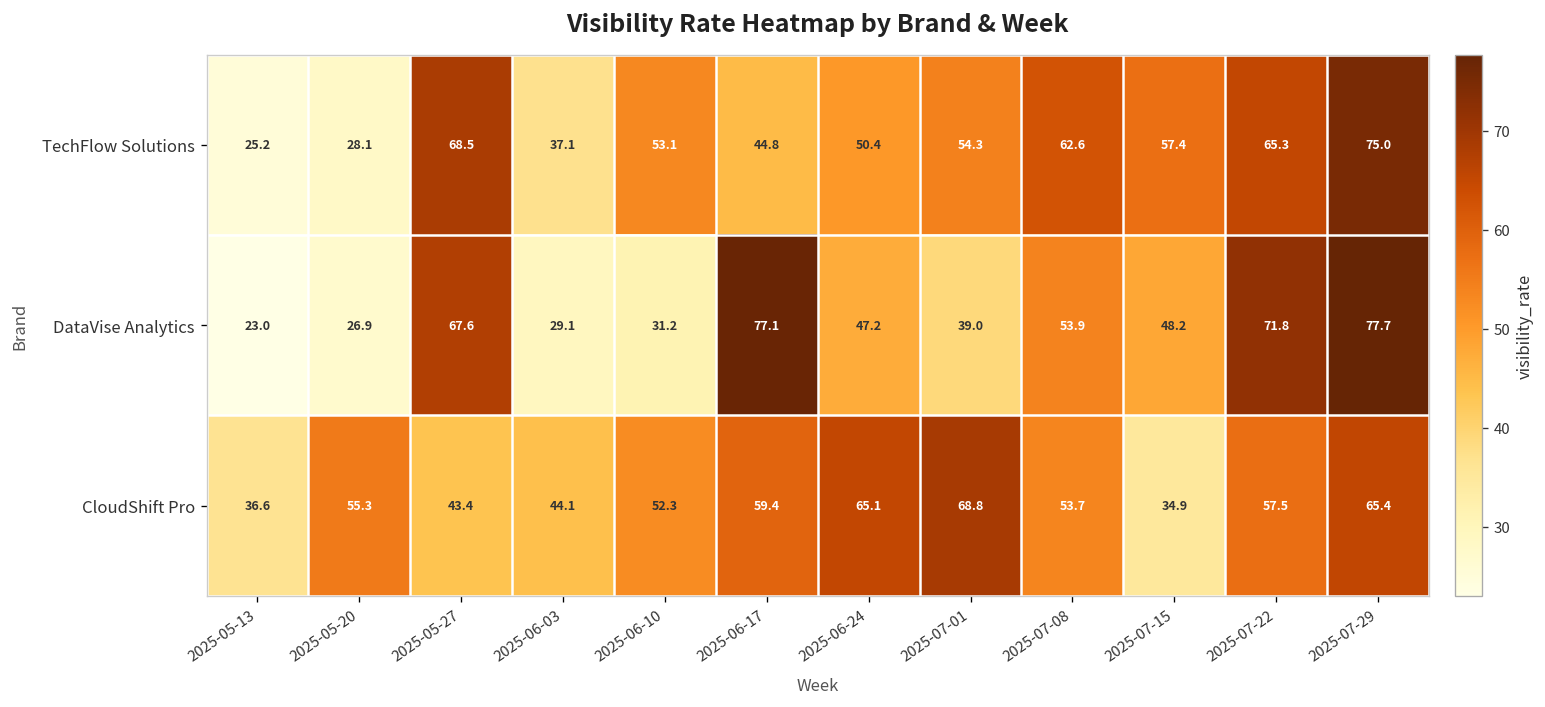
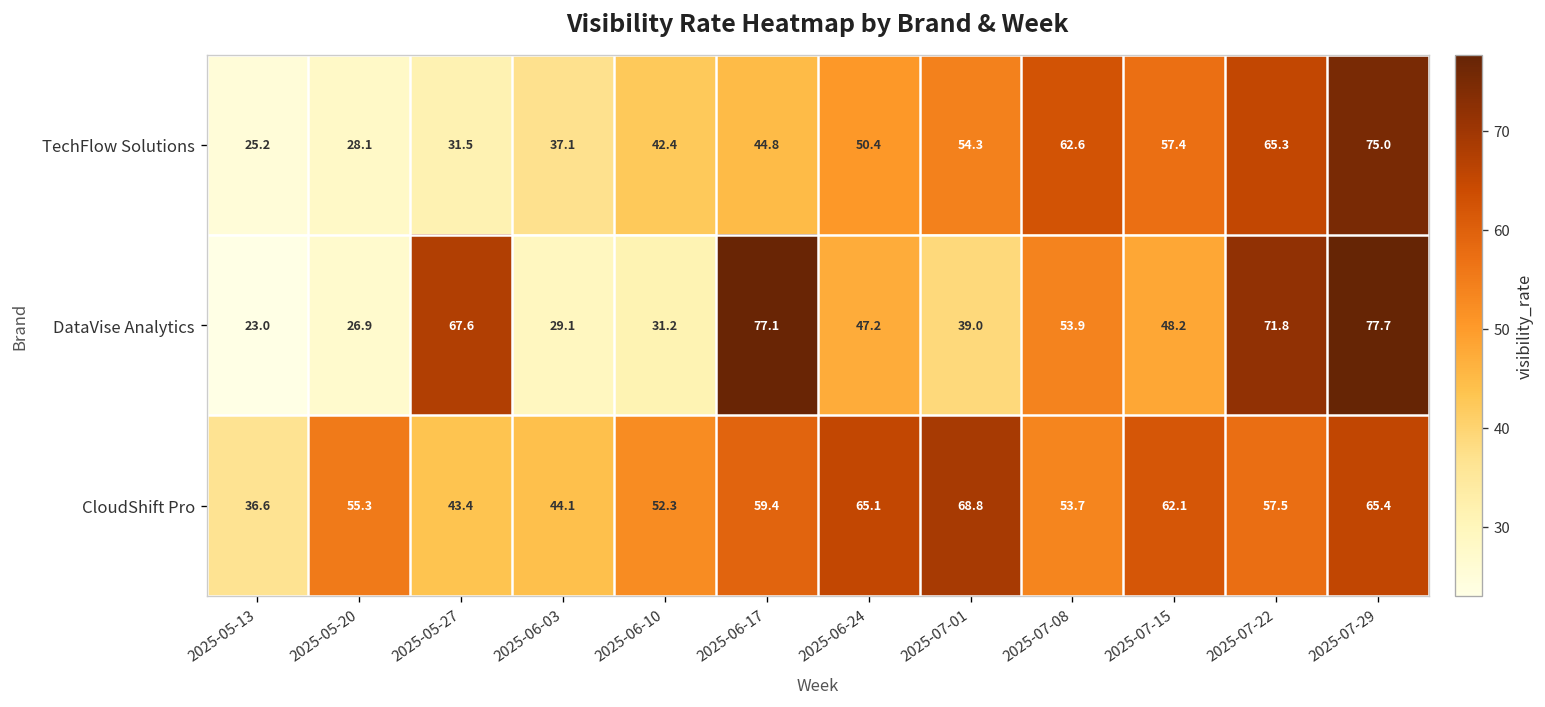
  {
    "TechFlow Solutions": {
      "2025-05-13": 25.2,
      "2025-05-20": 28.1,
-     "2025-05-27": 68.5,
+     "2025-05-27": 31.5,
      "2025-06-03": 37.1,
-     "2025-06-10": 53.1,
+     "2025-06-10": 42.4,
      "2025-06-17": 44.8,
      "2025-06-24": 50.4,
      "2025-07-01": 54.3,
      "2025-07-08": 62.6,
      "2025-07-15": 57.4,
      "2025-07-22": 65.3,
      "2025-07-29": 75.0
    },
    "DataVise Analytics": {
      "2025-05-13": 23.0,
      "2025-05-20": 26.9,
      "2025-05-27": 67.6,
      "2025-06-03": 29.1,
      "2025-06-10": 31.2,
      "2025-06-17": 77.1,
      "2025-06-24": 47.2,
      "2025-07-01": 39.0,
      "2025-07-08": 53.9,
      "2025-07-15": 48.2,
      "2025-07-22": 71.8,
      "2025-07-29": 77.7
    },
    "CloudShift Pro": {
      "2025-05-13": 36.6,
      "2025-05-20": 55.3,
      "2025-05-27": 43.4,
      "2025-06-03": 44.1,
      "2025-06-10": 52.3,
      "2025-06-17": 59.4,
      "2025-06-24": 65.1,
      "2025-07-01": 68.8,
      "2025-07-08": 53.7,
-     "2025-07-15": 34.9,
+     "2025-07-15": 62.1,
      "2025-07-22": 57.5,
      "2025-07-29": 65.4
    }
  }
